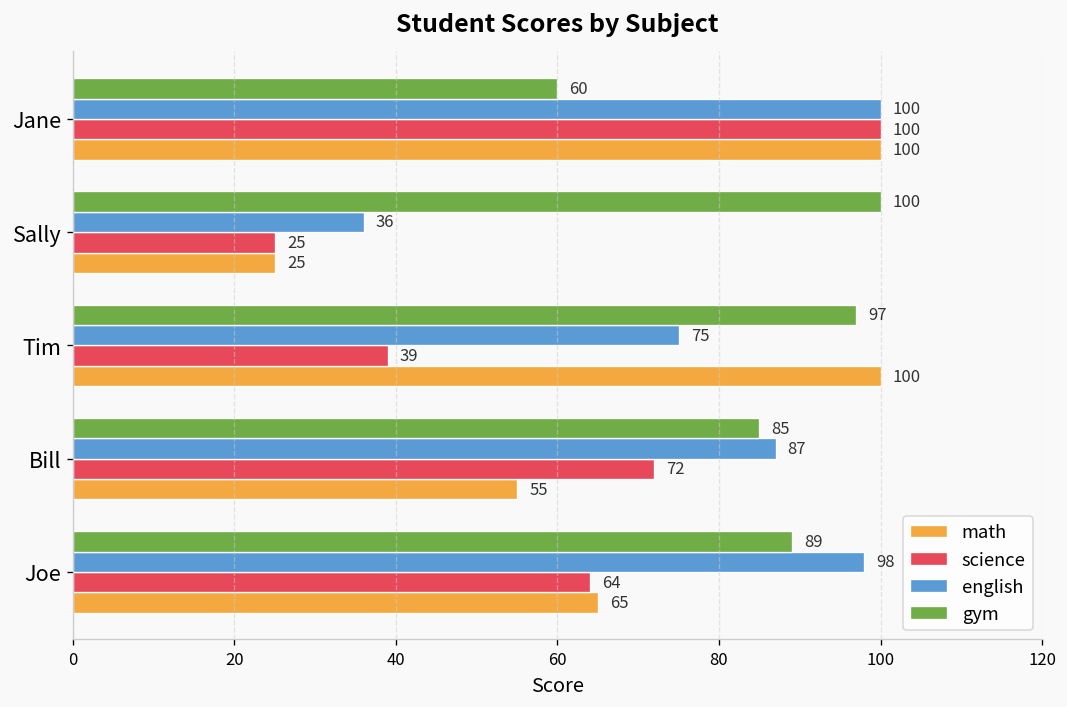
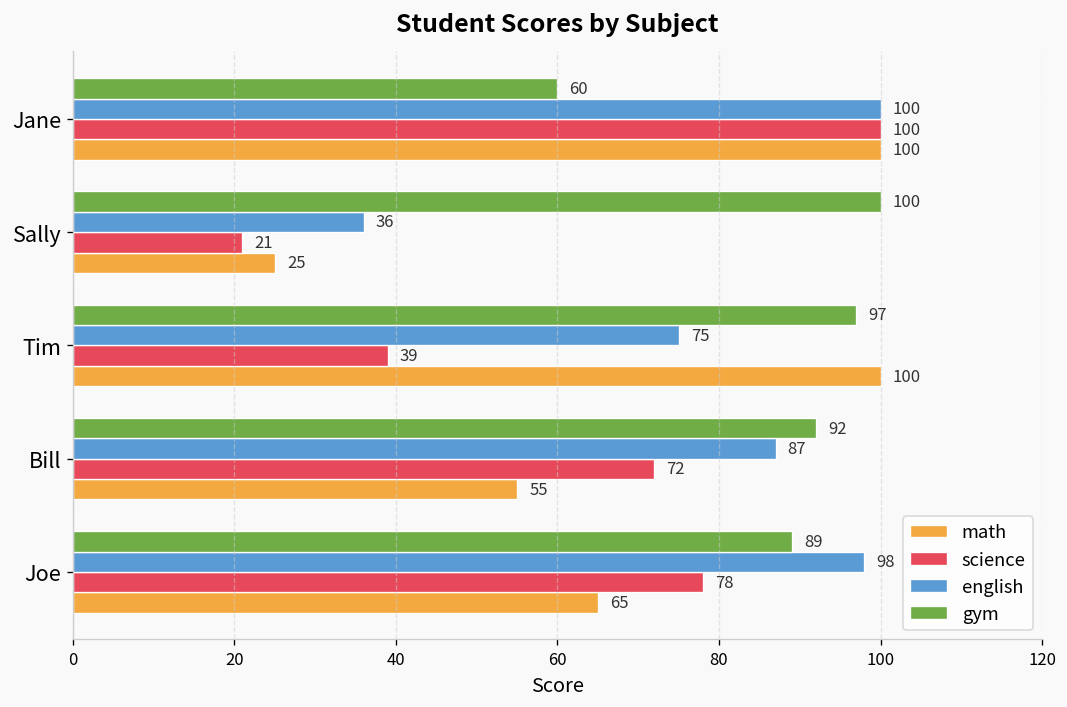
  {
    "math": {
      "Jane": 100,
      "Sally": 25,
      "Tim": 100,
      "Bill": 55,
      "Joe": 65
    },
    "science": {
      "Jane": 100,
-     "Sally": 25,
+     "Sally": 21,
      "Tim": 39,
      "Bill": 72,
-     "Joe": 64
+     "Joe": 78
    },
    "english": {
      "Jane": 100,
      "Sally": 36,
      "Tim": 75,
      "Bill": 87,
      "Joe": 98
    },
    "gym": {
      "Jane": 60,
      "Sally": 100,
      "Tim": 97,
-     "Bill": 85,
+     "Bill": 92,
      "Joe": 89
    }
  }
